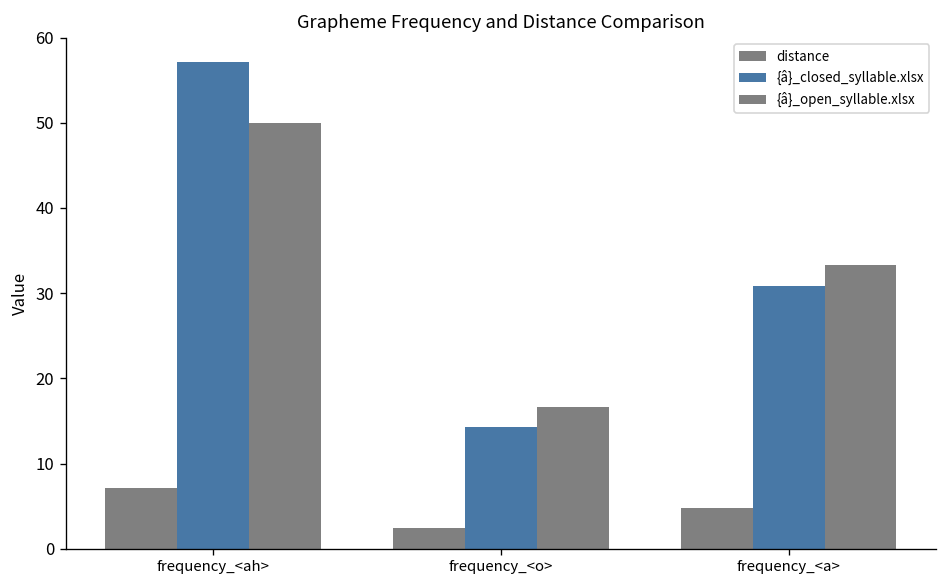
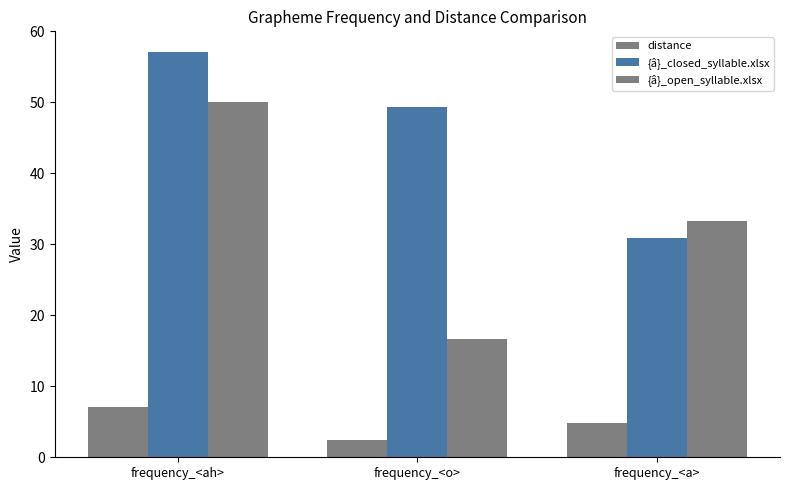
  {
    "{â}_closed_syllable.xlsx": {
      "frequency_<ah>": 57,
-     "frequency_<o>": 14,
+     "frequency_<o>": 49,
      "frequency_<a>": 31
    }
  }
